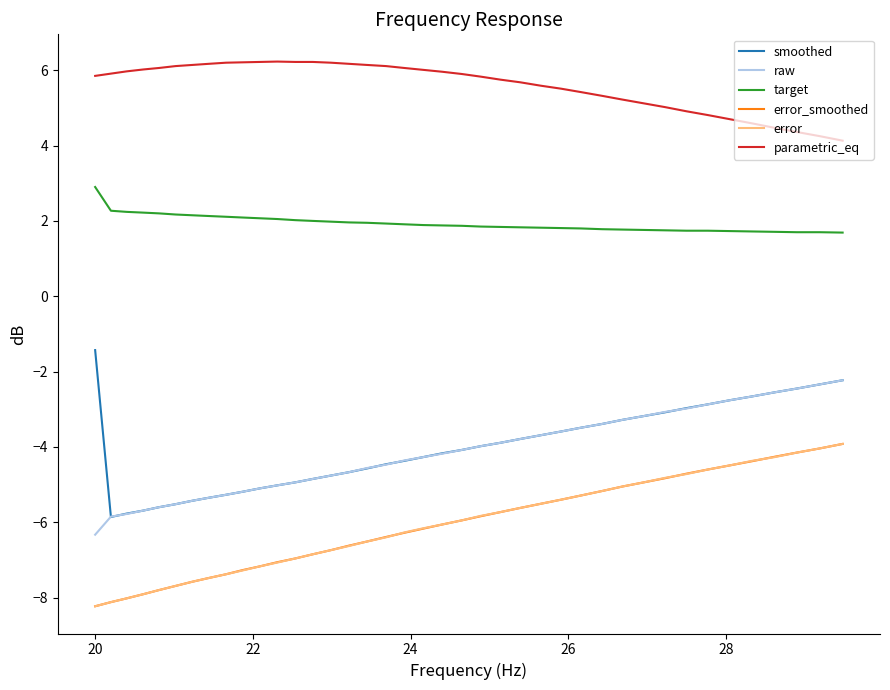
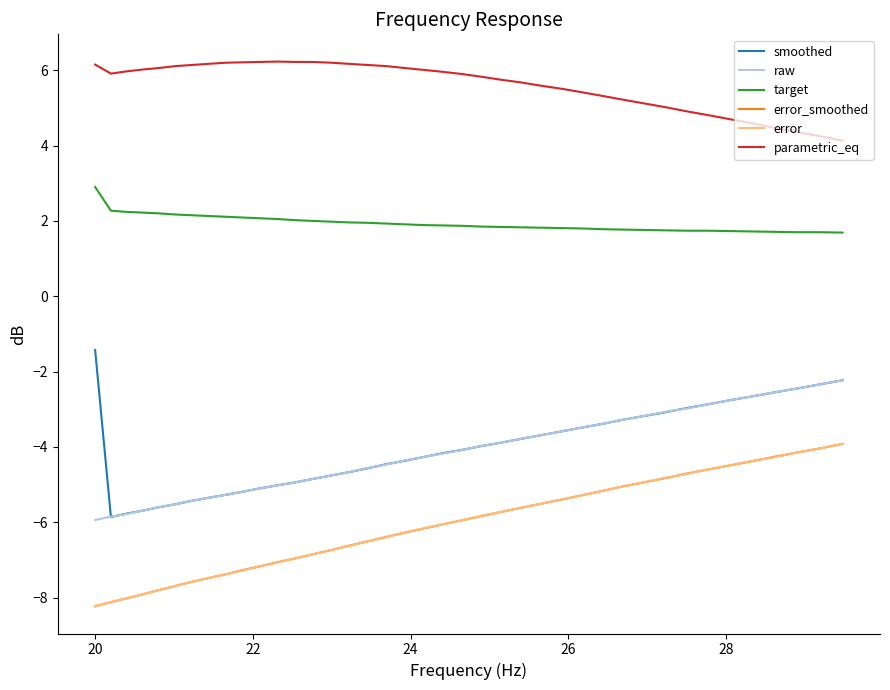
  {
    "smoothed": {
      "20": -1.4
    },
    "raw": {
-     "20": -6.3
+     "20": -5.9
    },
    "target": {
      "20": 2.9
    },
    "parametric_eq": {
-     "20": 5.9
+     "20": 6.2
    }
  }
